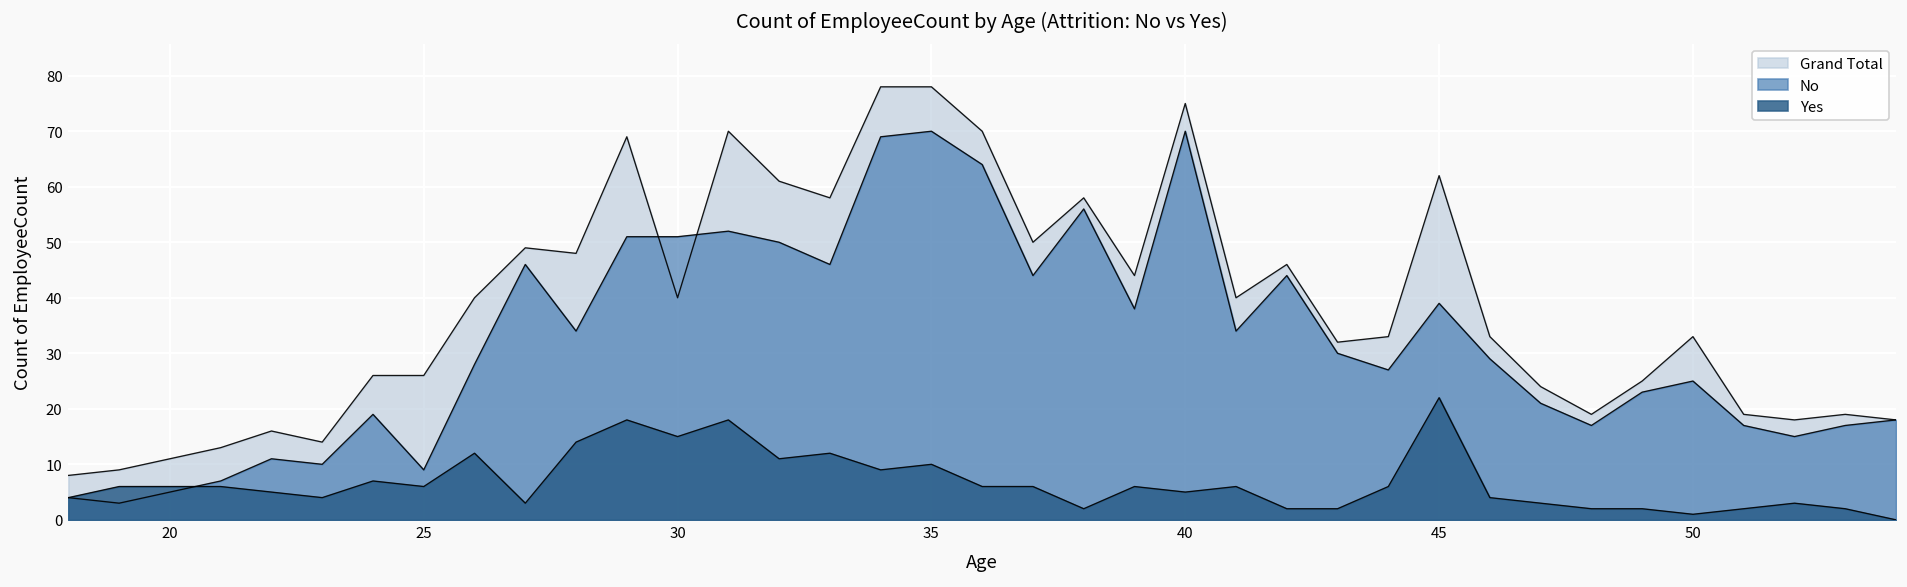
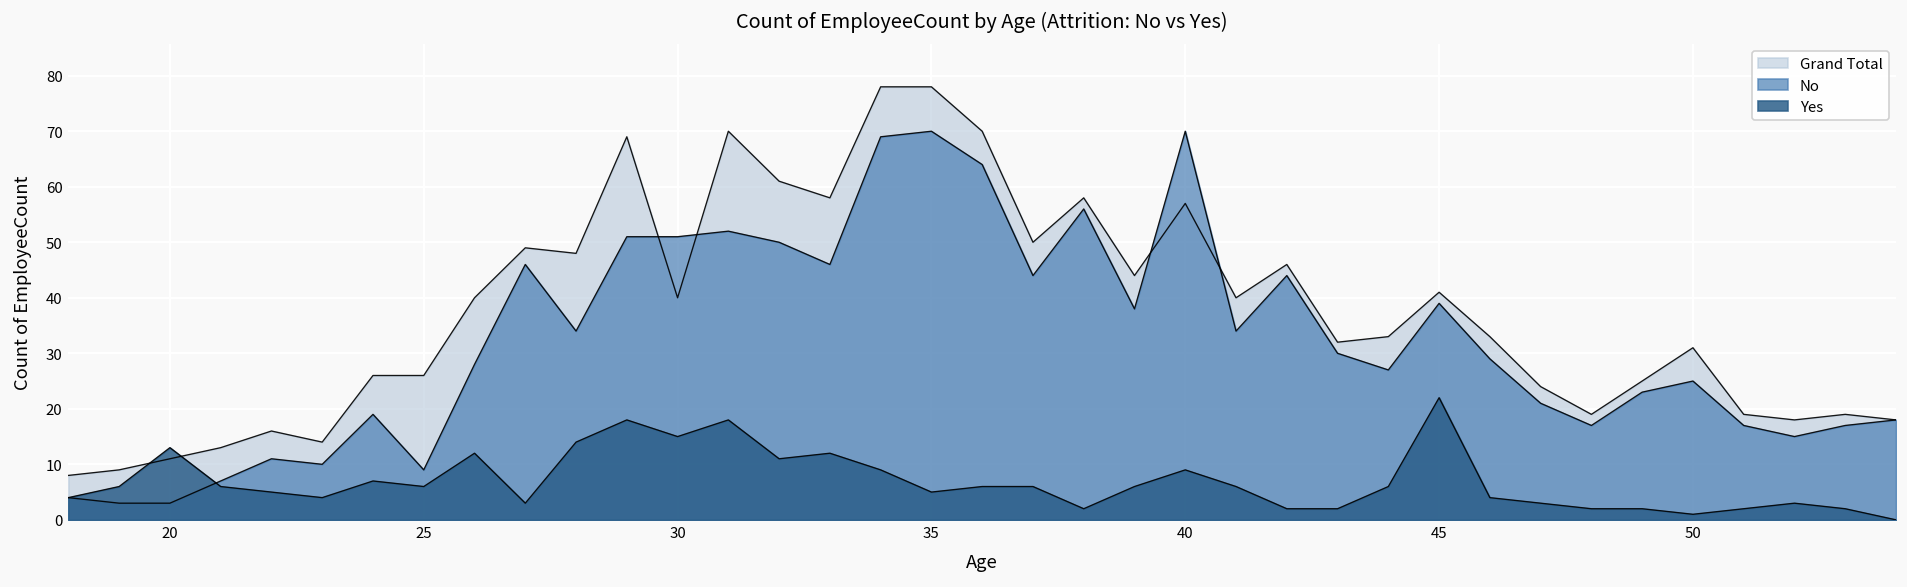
  {
    "Grand Total": {
      "20": 11,
      "25": 26,
      "30": 40,
      "35": 78,
-     "40": 75,
-     "45": 62,
-     "50": 33
+     "40": 57,
+     "45": 41,
+     "50": 31
    },
    "No": {
-     "20": 5,
+     "20": 3,
      "25": 9,
      "30": 51,
      "35": 70,
      "40": 70,
      "45": 39,
      "50": 25
    },
    "Yes": {
-     "20": 6,
+     "20": 13,
      "25": 6,
      "30": 15,
-     "35": 10,
-     "40": 5,
+     "35": 5,
+     "40": 9,
      "45": 22,
      "50": 1
    }
  }
